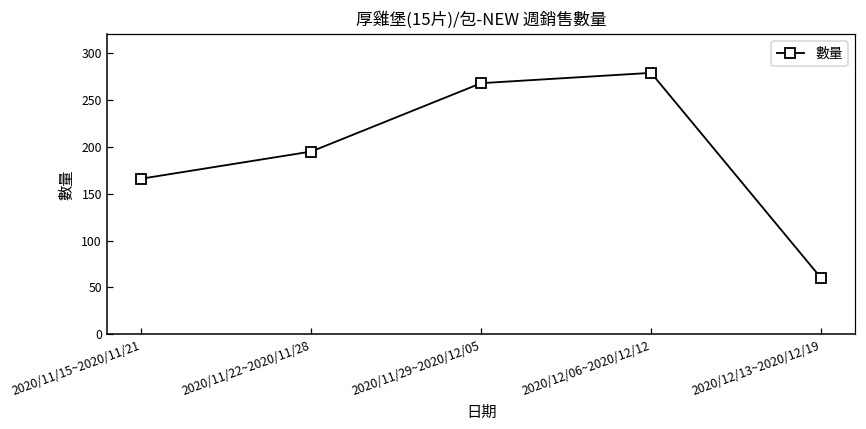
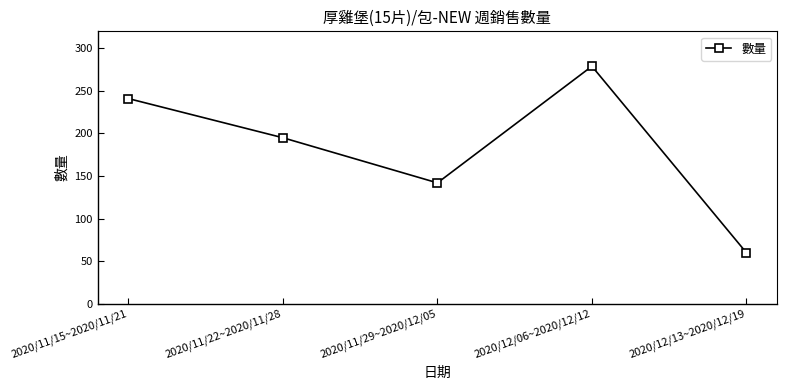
  {
-   "2020/11/15~2020/11/21": 170,
+   "2020/11/15~2020/11/21": 240,
    "2020/11/22~2020/11/28": 200,
-   "2020/11/29~2020/12/05": 270,
+   "2020/11/29~2020/12/05": 140,
    "2020/12/06~2020/12/12": 280,
    "2020/12/13~2020/12/19": 60
  }
